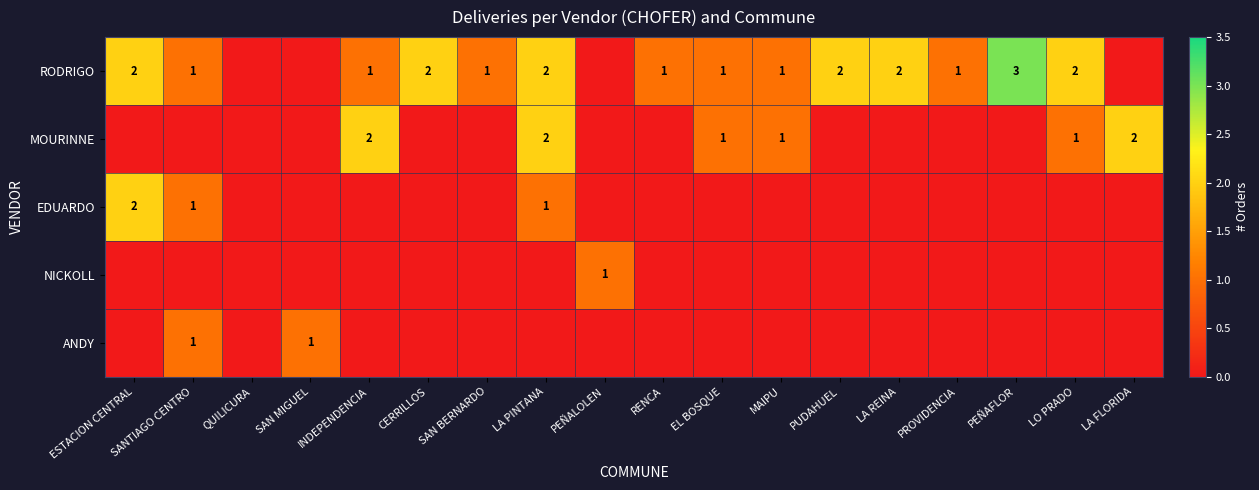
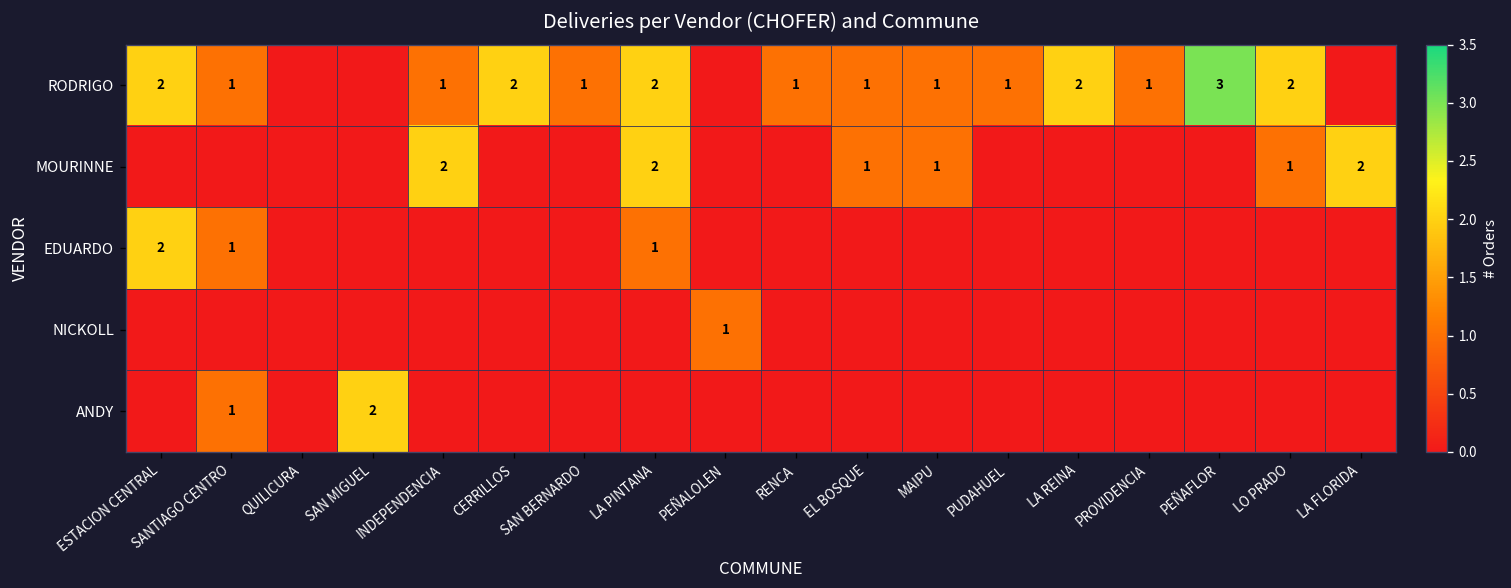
  {
    "RODRIGO": {
      "ESTACION CENTRAL": 2,
      "SANTIAGO CENTRO": 1,
      "INDEPENDENCIA": 1,
      "CERRILLOS": 2,
      "SAN BERNARDO": 1,
      "LA PINTANA": 2,
      "RENCA": 1,
      "EL BOSQUE": 1,
      "MAIPU": 1,
-     "PUDAHUEL": 2,
+     "PUDAHUEL": 1,
      "LA REINA": 2,
      "PROVIDENCIA": 1,
      "PEÑAFLOR": 3,
      "LO PRADO": 2
    },
    "MOURINNE": {
      "INDEPENDENCIA": 2,
      "LA PINTANA": 2,
      "EL BOSQUE": 1,
      "MAIPU": 1,
      "LO PRADO": 1,
      "LA FLORIDA": 2
    },
    "EDUARDO": {
      "ESTACION CENTRAL": 2,
      "SANTIAGO CENTRO": 1,
      "LA PINTANA": 1
    },
    "NICKOLL": {
      "PEÑALOLEN": 1
    },
    "ANDY": {
      "SANTIAGO CENTRO": 1,
-     "SAN MIGUEL": 1
+     "SAN MIGUEL": 2
    }
  }
